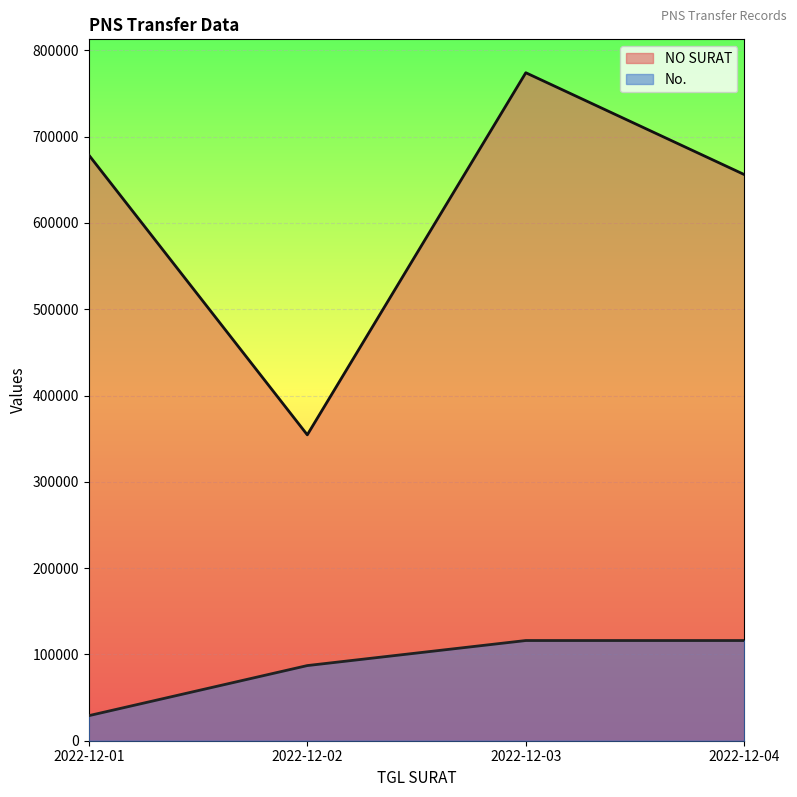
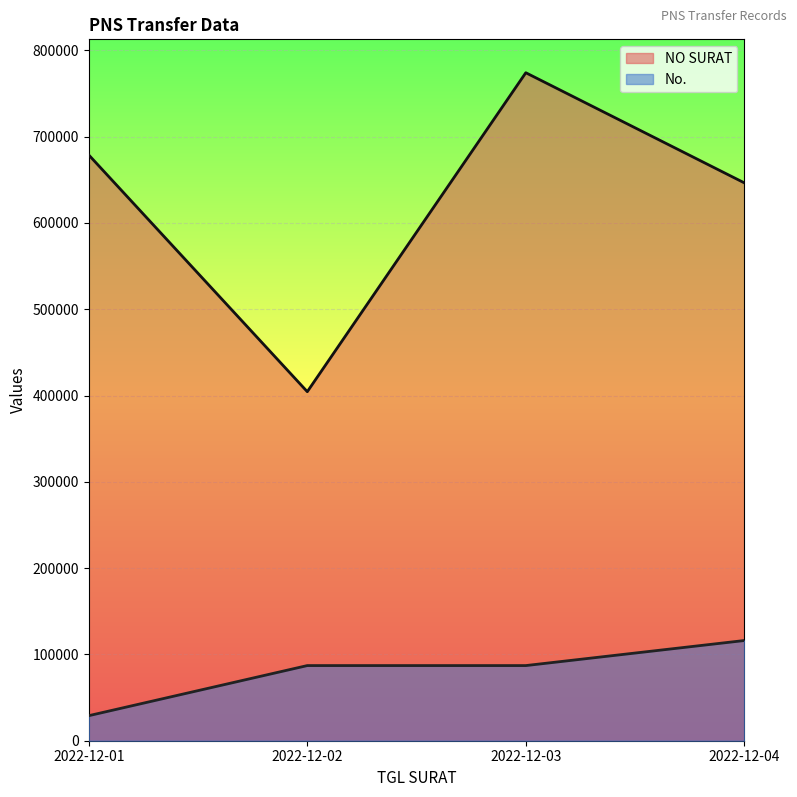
  {
    "NO SURAT": {
      "2022-12-01": 680000,
-     "2022-12-02": 350000,
+     "2022-12-02": 400000,
      "2022-12-03": 770000,
-     "2022-12-04": 660000
+     "2022-12-04": 650000
    },
    "No.": {
      "2022-12-01": 30000,
      "2022-12-02": 90000,
-     "2022-12-03": 120000,
+     "2022-12-03": 90000,
      "2022-12-04": 120000
    }
  }
